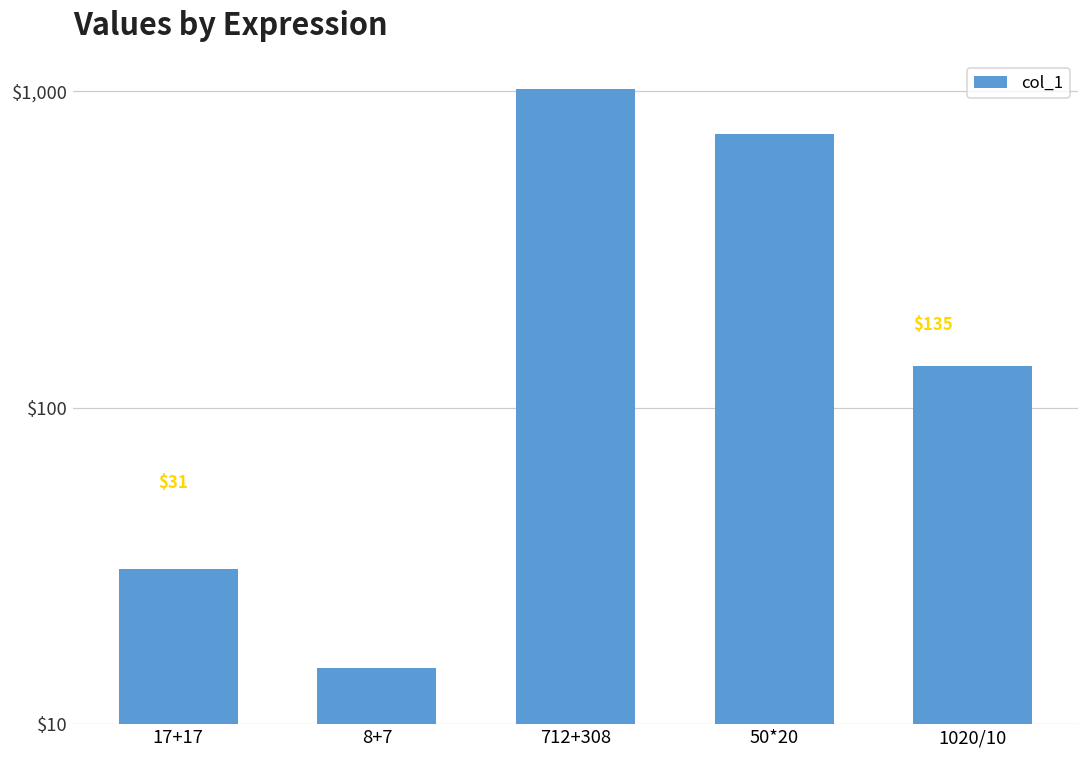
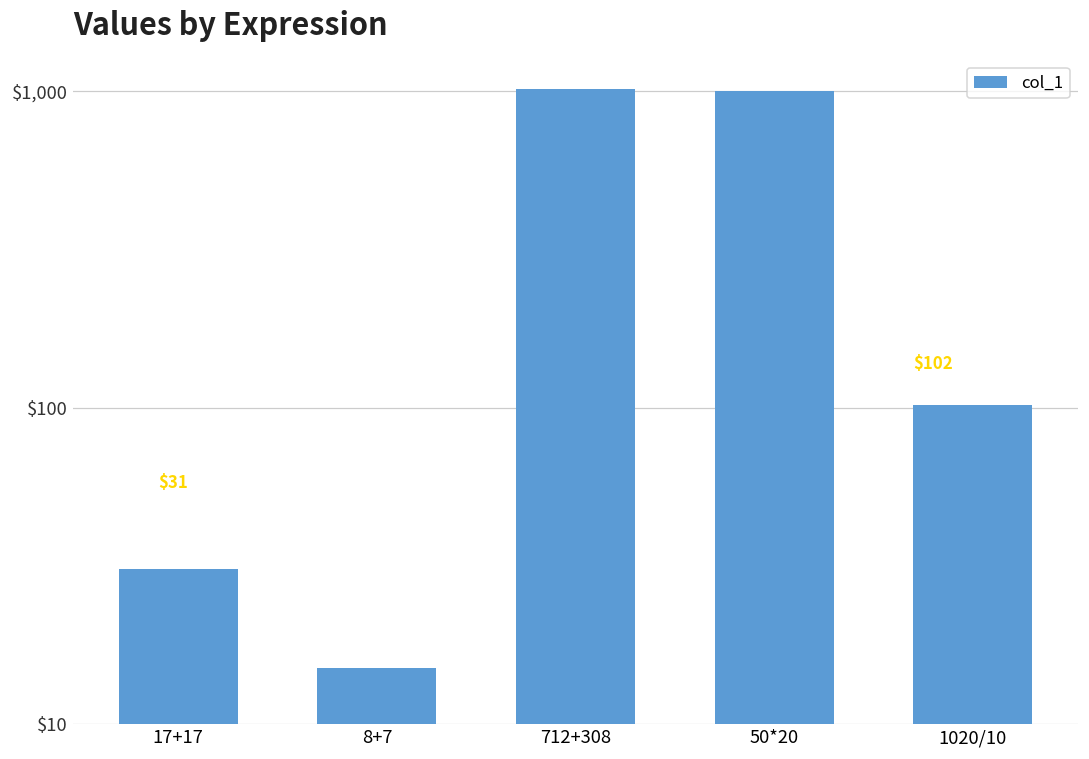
  {
-   "50*20": "$730",
-   "1020/10": "$135"
+   "50*20": "$1,000",
+   "1020/10": "$102"
  }
